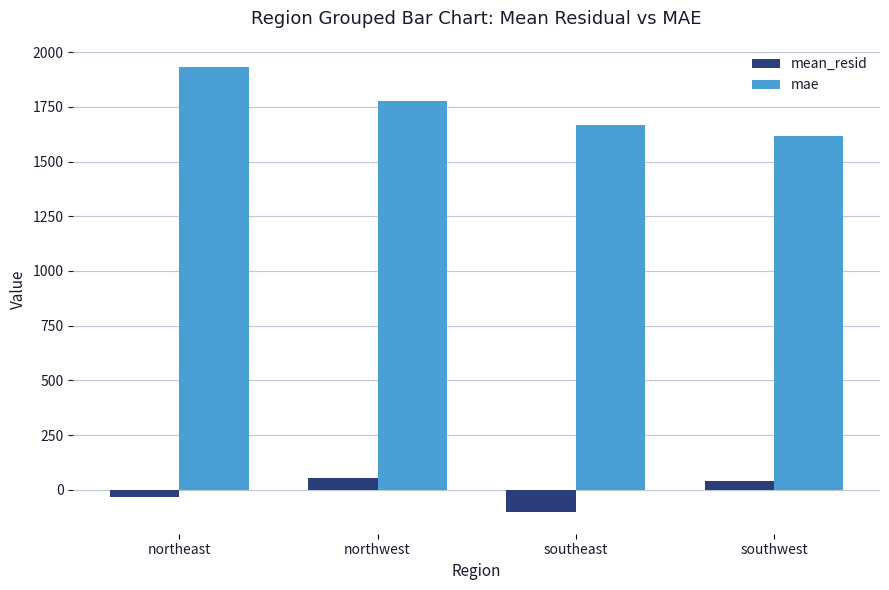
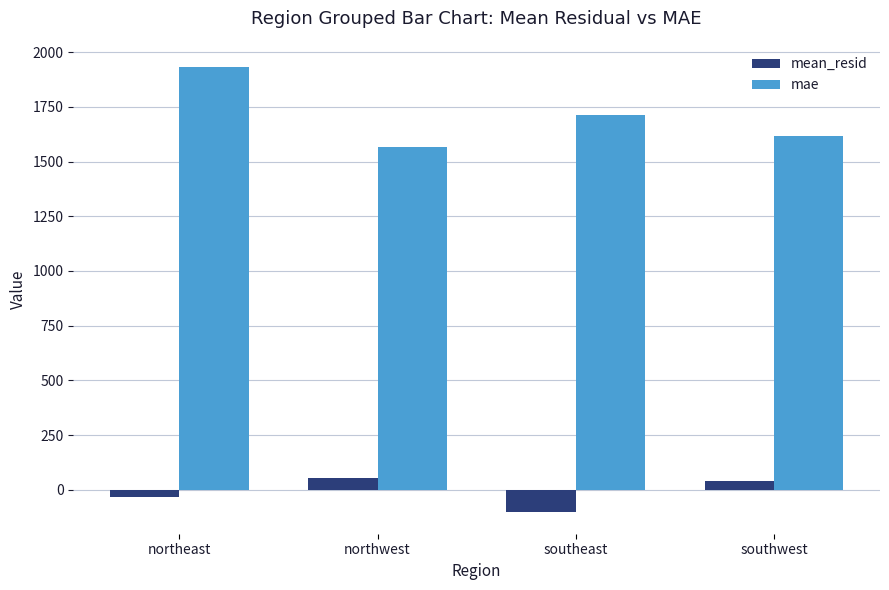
  {
    "mean_resid": {
      "northeast": -30,
      "northwest": 60,
      "southeast": -100,
      "southwest": 40
    },
    "mae": {
      "northeast": 1930,
-     "northwest": 1780,
-     "southeast": 1670,
+     "northwest": 1570,
+     "southeast": 1710,
      "southwest": 1620
    }
  }
